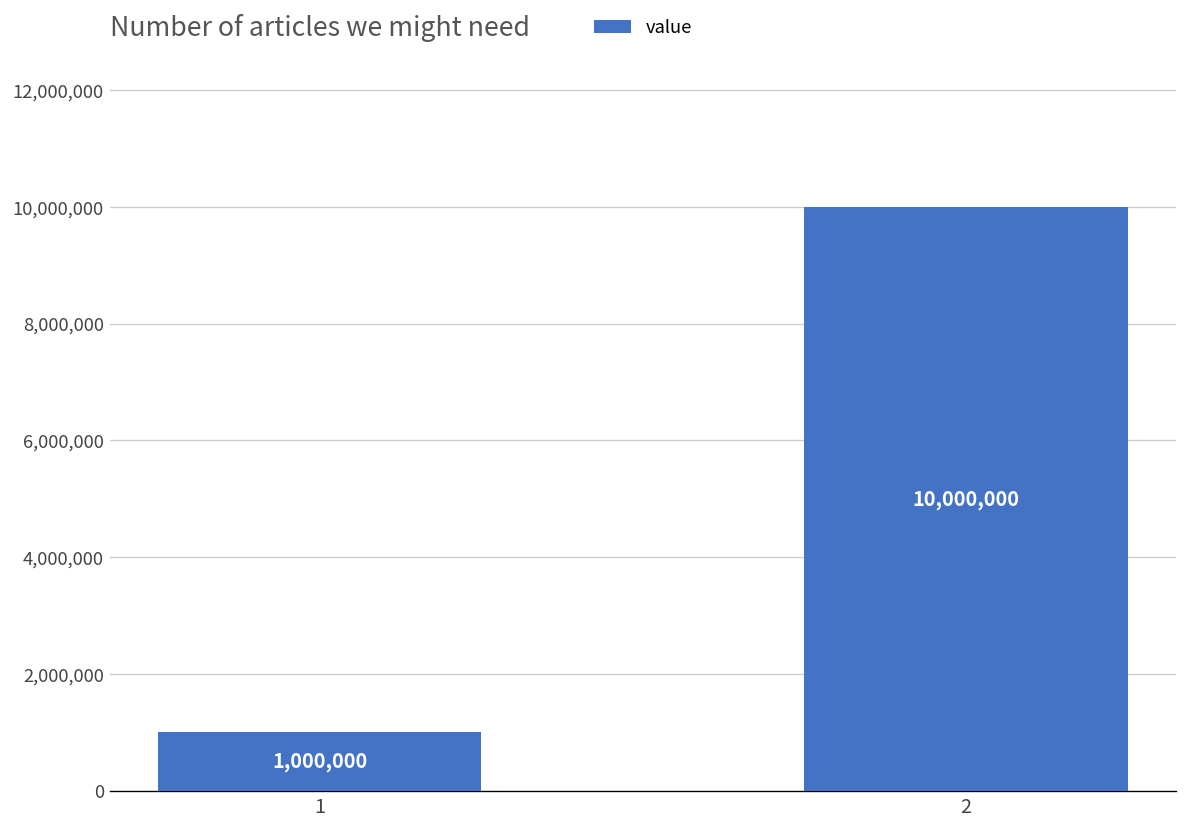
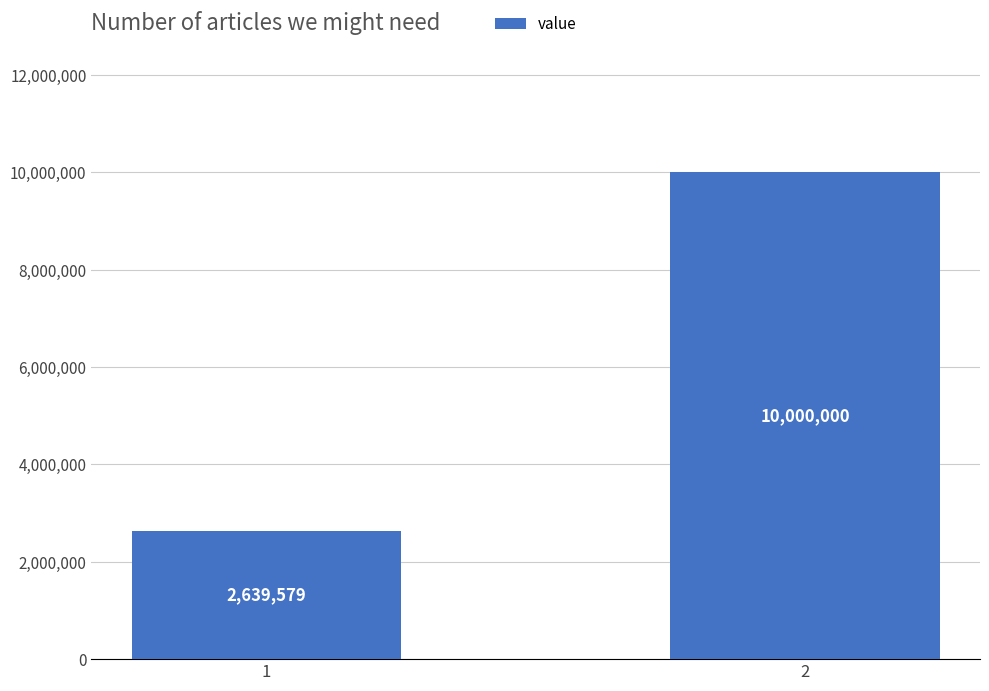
  {
-   "1": "1,000,000",
+   "1": "2,639,579",
    "2": "10,000,000"
  }
